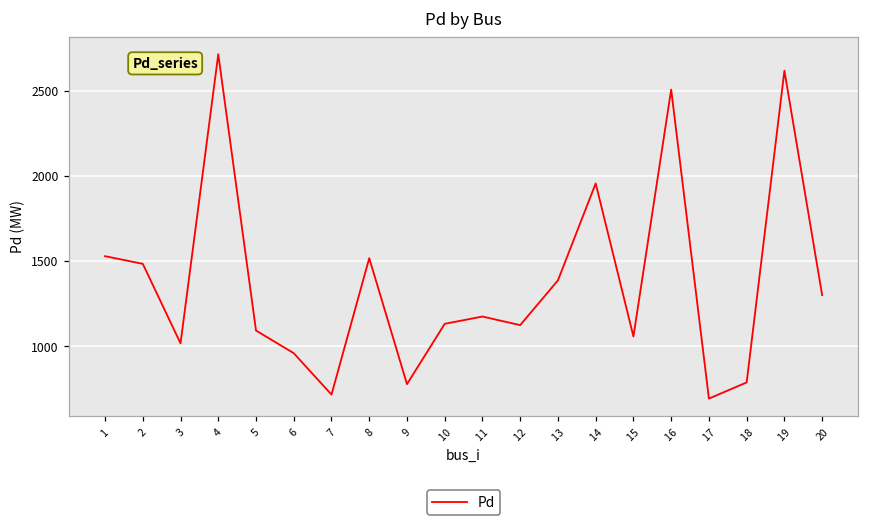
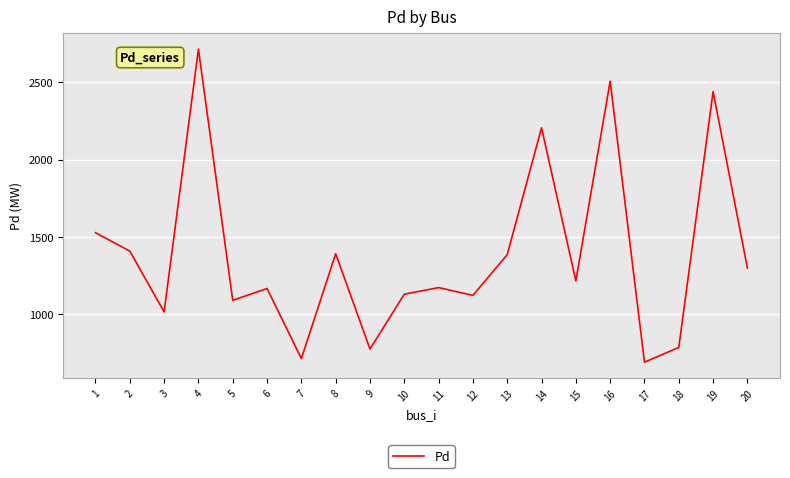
  {
    "1": 1530,
-   "2": 1480,
+   "2": 1410,
    "3": 1020,
    "4": 2720,
    "5": 1090,
-   "6": 960,
+   "6": 1170,
    "7": 710,
-   "8": 1520,
+   "8": 1390,
    "9": 780,
    "10": 1130,
    "11": 1170,
    "12": 1120,
    "13": 1390,
-   "14": 1960,
-   "15": 1060,
+   "14": 2210,
+   "15": 1220,
    "16": 2510,
    "17": 690,
    "18": 790,
-   "19": 2620,
+   "19": 2440,
    "20": 1300
  }
